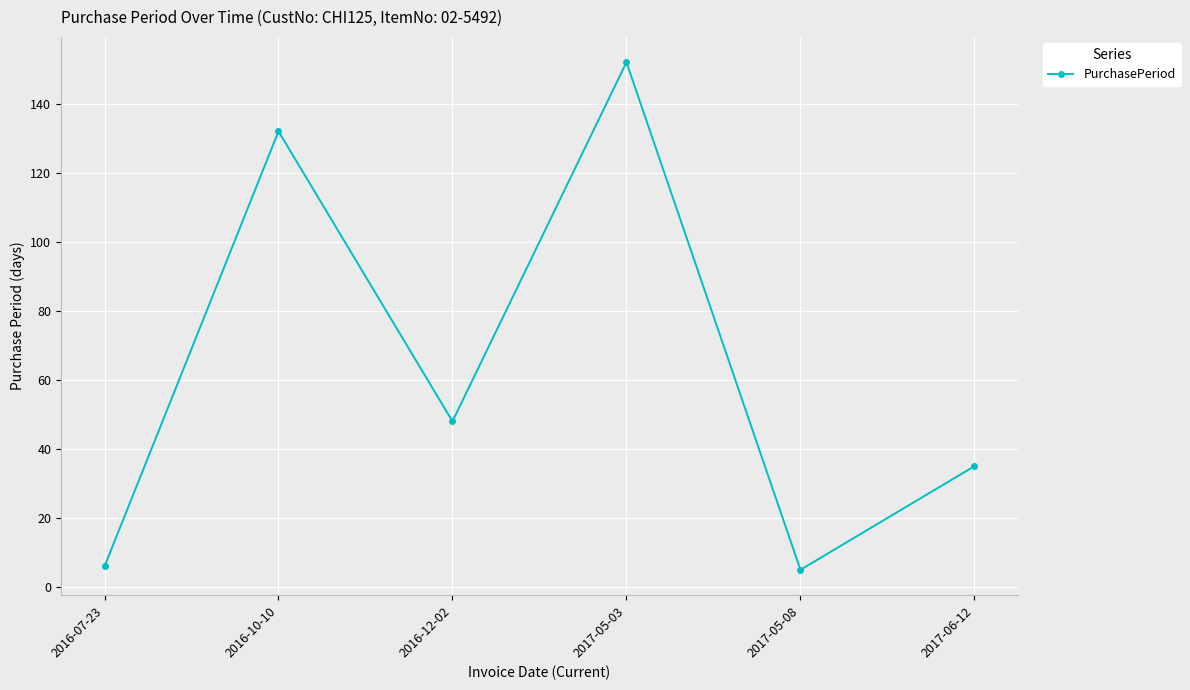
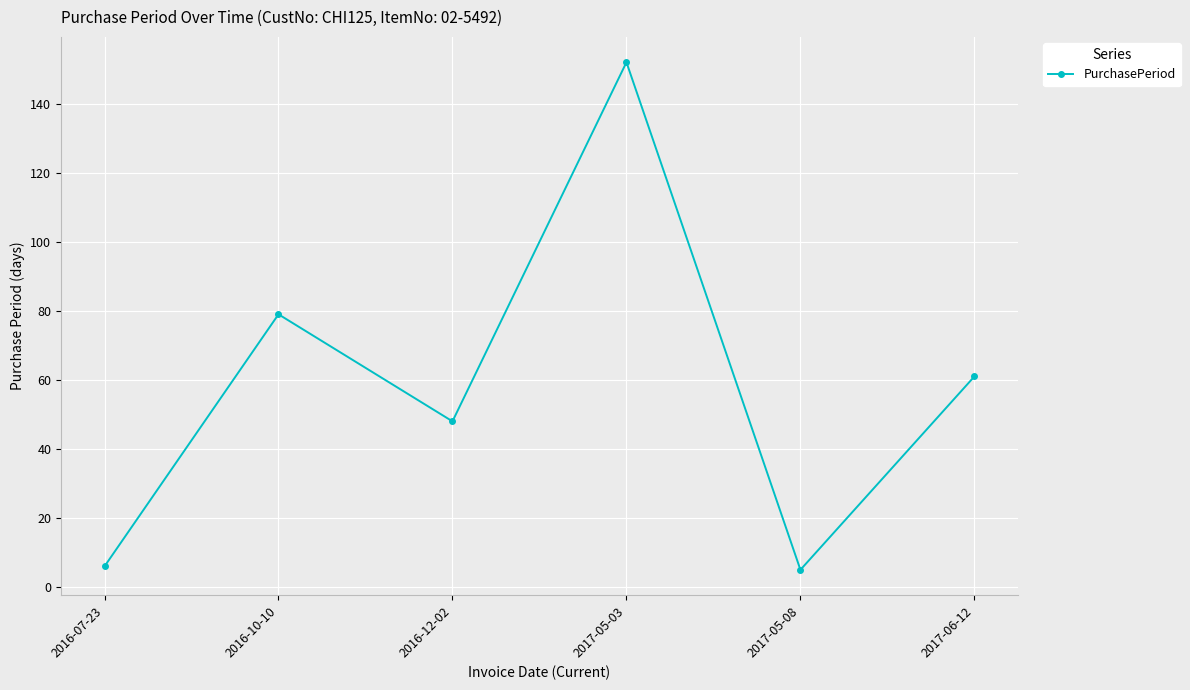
  {
    "2016-07-23": 6,
-   "2016-10-10": 132,
+   "2016-10-10": 79,
    "2016-12-02": 48,
    "2017-05-03": 152,
    "2017-05-08": 5,
-   "2017-06-12": 35
+   "2017-06-12": 61
  }
